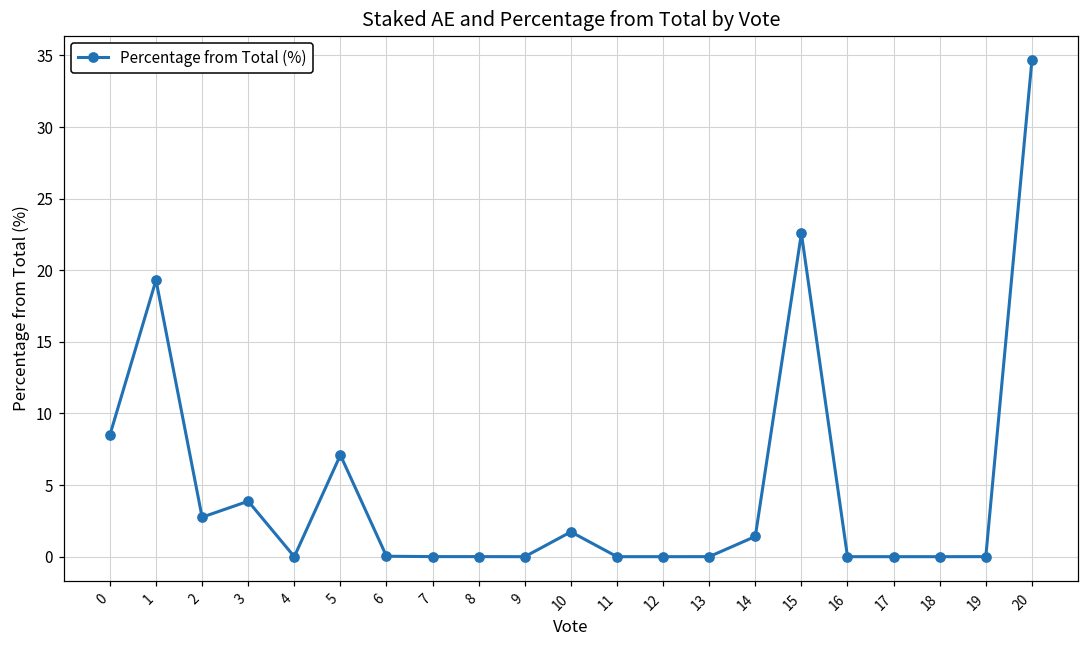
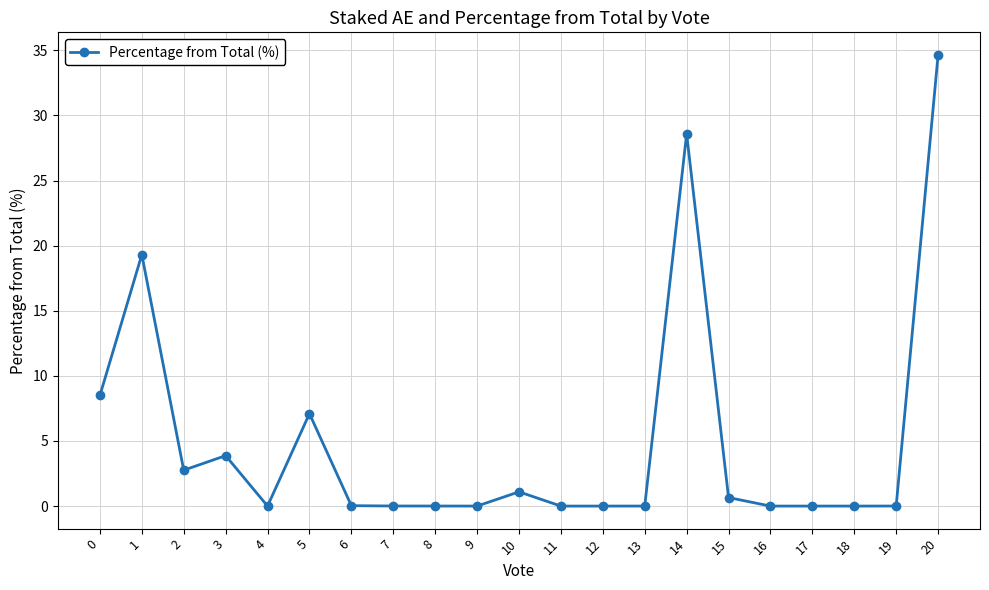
  {
    "0": 8.5,
    "1": 19.3,
    "2": 2.8,
    "3": 3.9,
    "4": 0.0,
    "5": 7.1,
    "6": 0.0,
    "7": 0.0,
    "8": 0.0,
    "9": 0.0,
-   "10": 1.7,
+   "10": 1.1,
    "11": 0.0,
    "12": 0.0,
    "13": 0.0,
-   "14": 1.4,
-   "15": 22.6,
+   "14": 28.6,
+   "15": 0.7,
    "16": 0.0,
    "17": 0.0,
    "18": 0.0,
    "19": 0.0,
    "20": 34.7
  }
